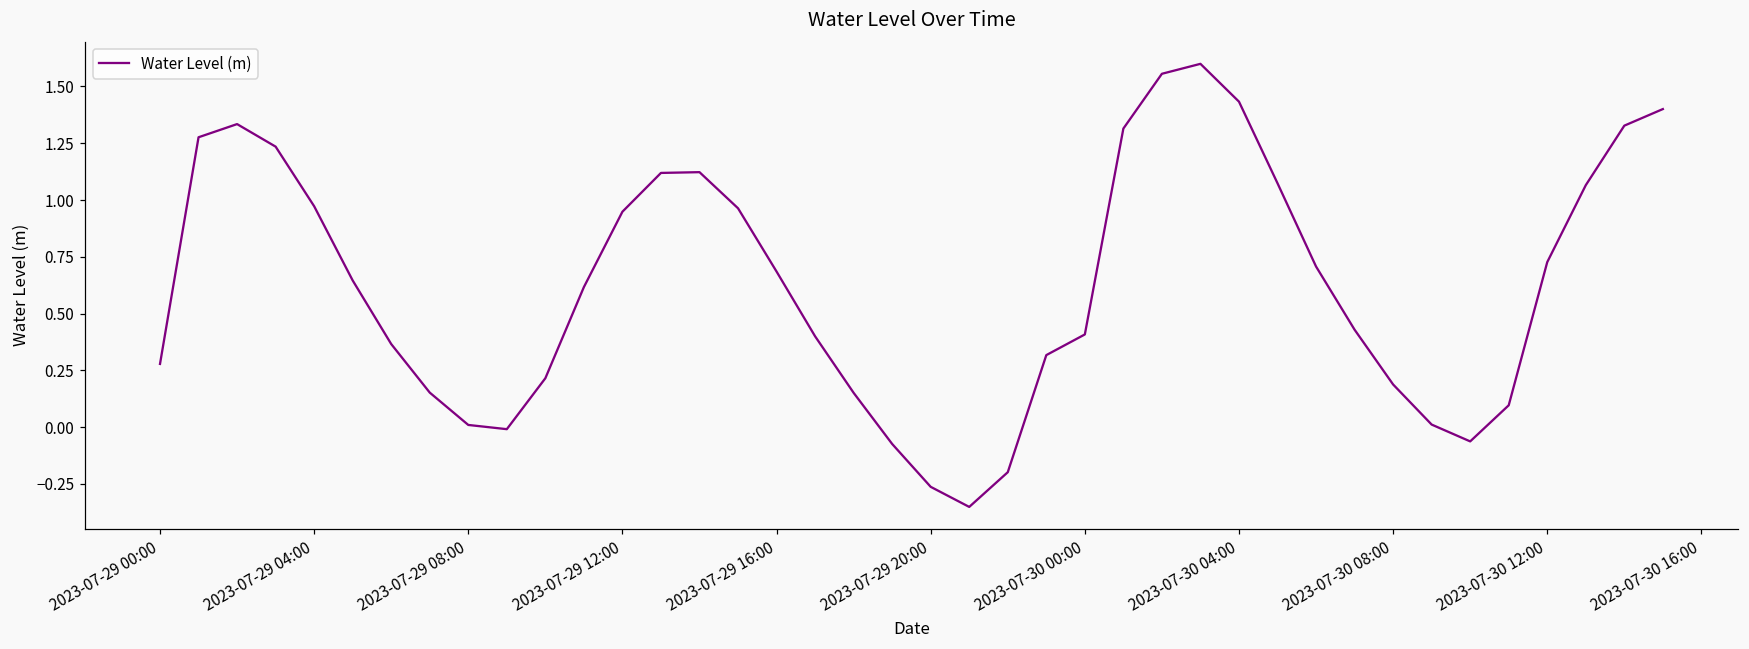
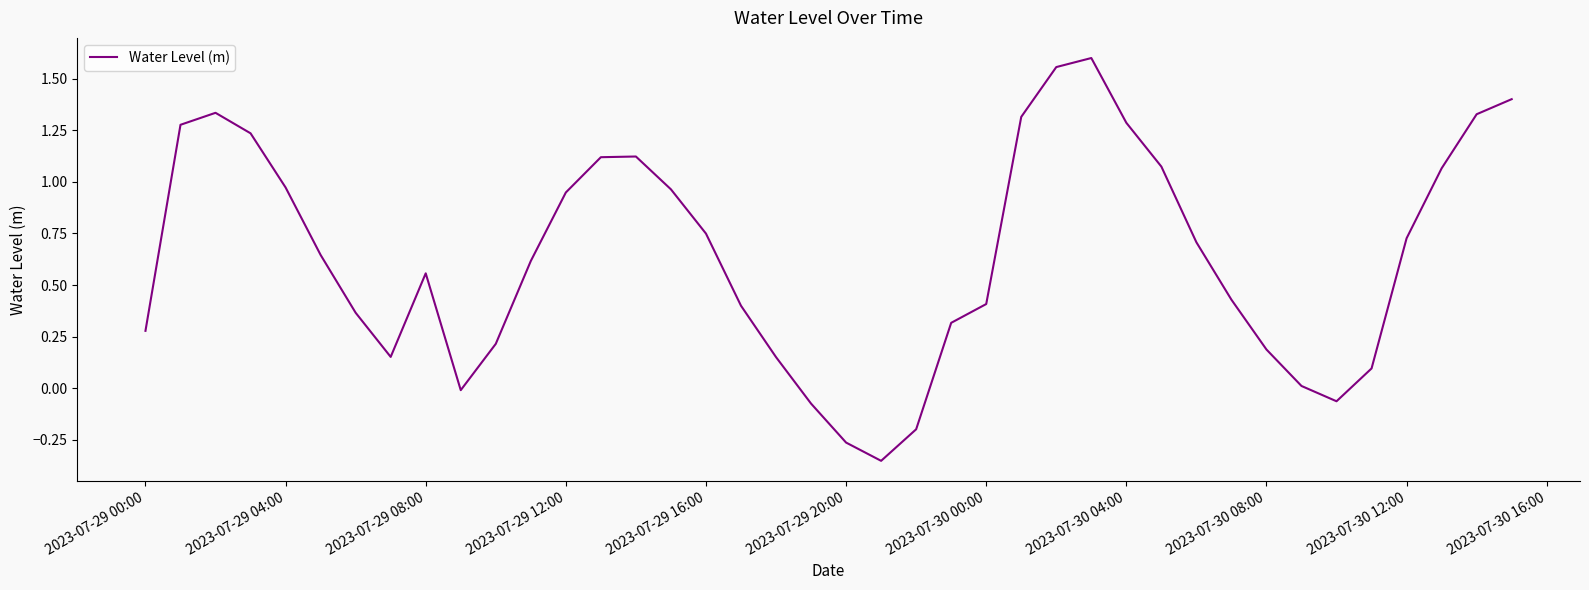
  {
    "2023-07-29 00:00": 0.28,
    "2023-07-29 04:00": 0.97,
-   "2023-07-29 08:00": 0.01,
+   "2023-07-29 08:00": 0.56,
    "2023-07-29 12:00": 0.95,
-   "2023-07-29 16:00": 0.69,
+   "2023-07-29 16:00": 0.75,
    "2023-07-29 20:00": -0.26,
    "2023-07-30 00:00": 0.41,
-   "2023-07-30 04:00": 1.43,
+   "2023-07-30 04:00": 1.29,
    "2023-07-30 08:00": 0.19,
    "2023-07-30 12:00": 0.73
  }
